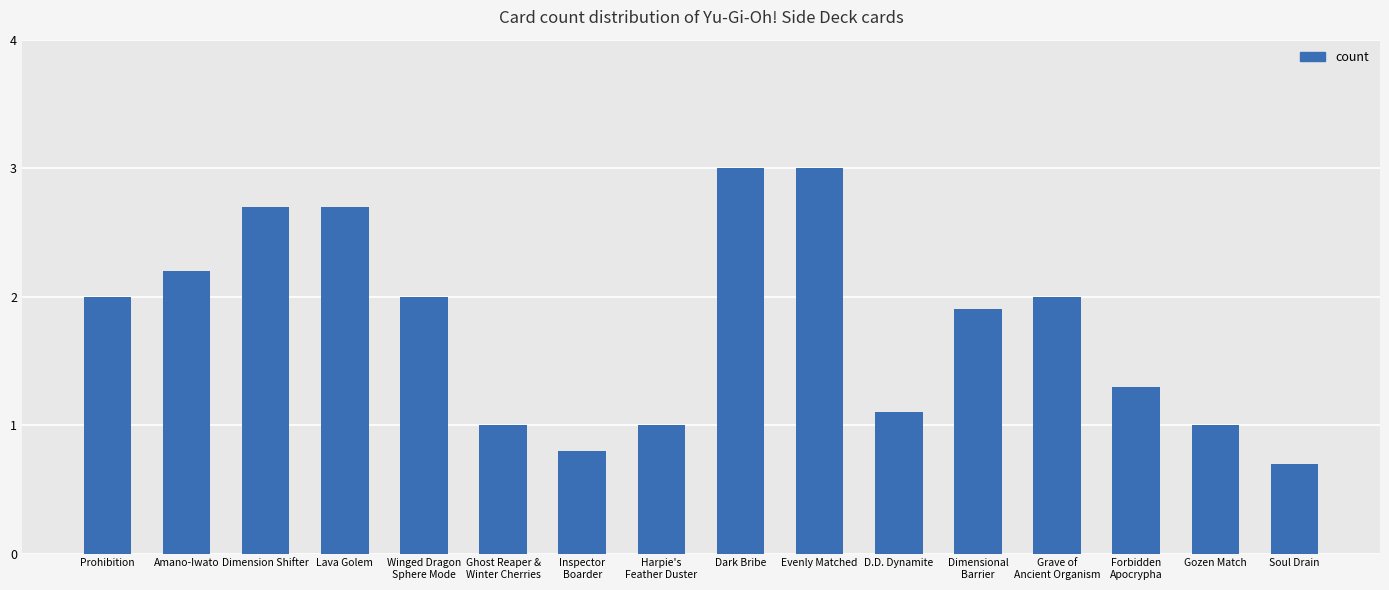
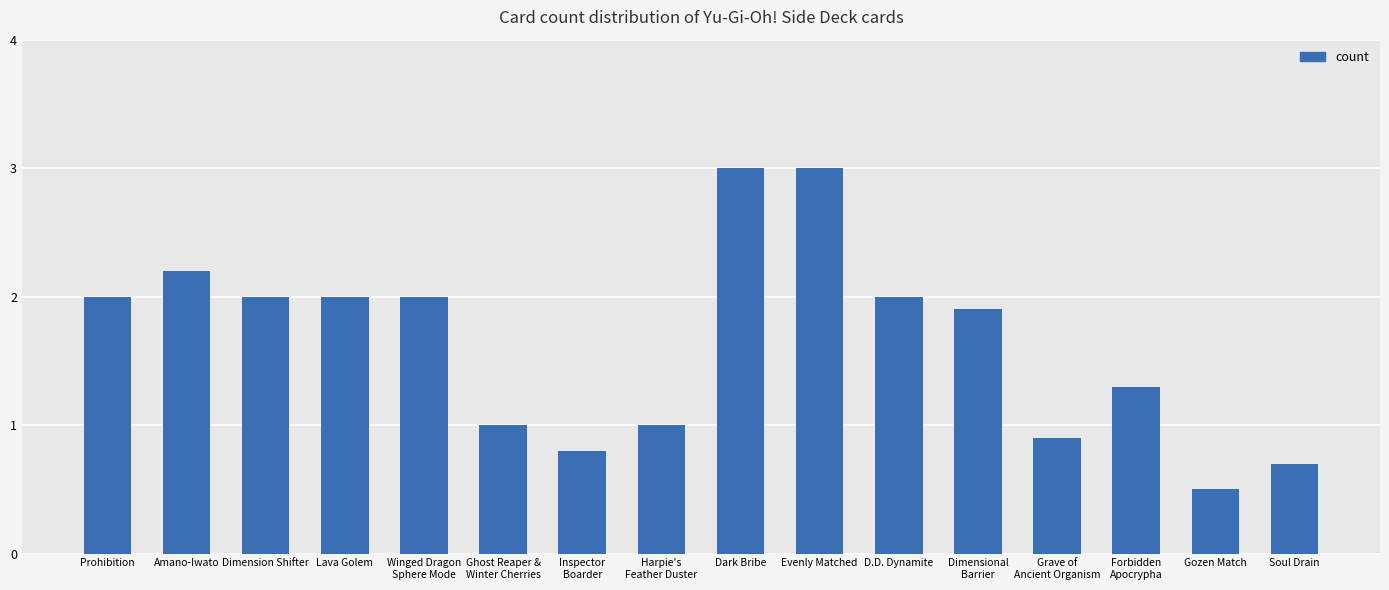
  {
    "Prohibition": 2.0,
    "Amano-Iwato": 2.2,
-   "Dimension Shifter": 2.7,
-   "Lava Golem": 2.7,
+   "Dimension Shifter": 2.0,
+   "Lava Golem": 2.0,
    "Winged Dragon Sphere Mode": 2.0,
    "Ghost Reaper & Winter Cherries": 1.0,
    "Inspector Boarder": 0.8,
    "Harpie's Feather Duster": 1.0,
    "Dark Bribe": 3.0,
    "Evenly Matched": 3.0,
-   "D.D. Dynamite": 1.1,
+   "D.D. Dynamite": 2.0,
    "Dimensional Barrier": 1.9,
-   "Grave of Ancient Organism": 2.0,
+   "Grave of Ancient Organism": 0.9,
    "Forbidden Apocrypha": 1.3,
-   "Gozen Match": 1.0,
+   "Gozen Match": 0.5,
    "Soul Drain": 0.7
  }
